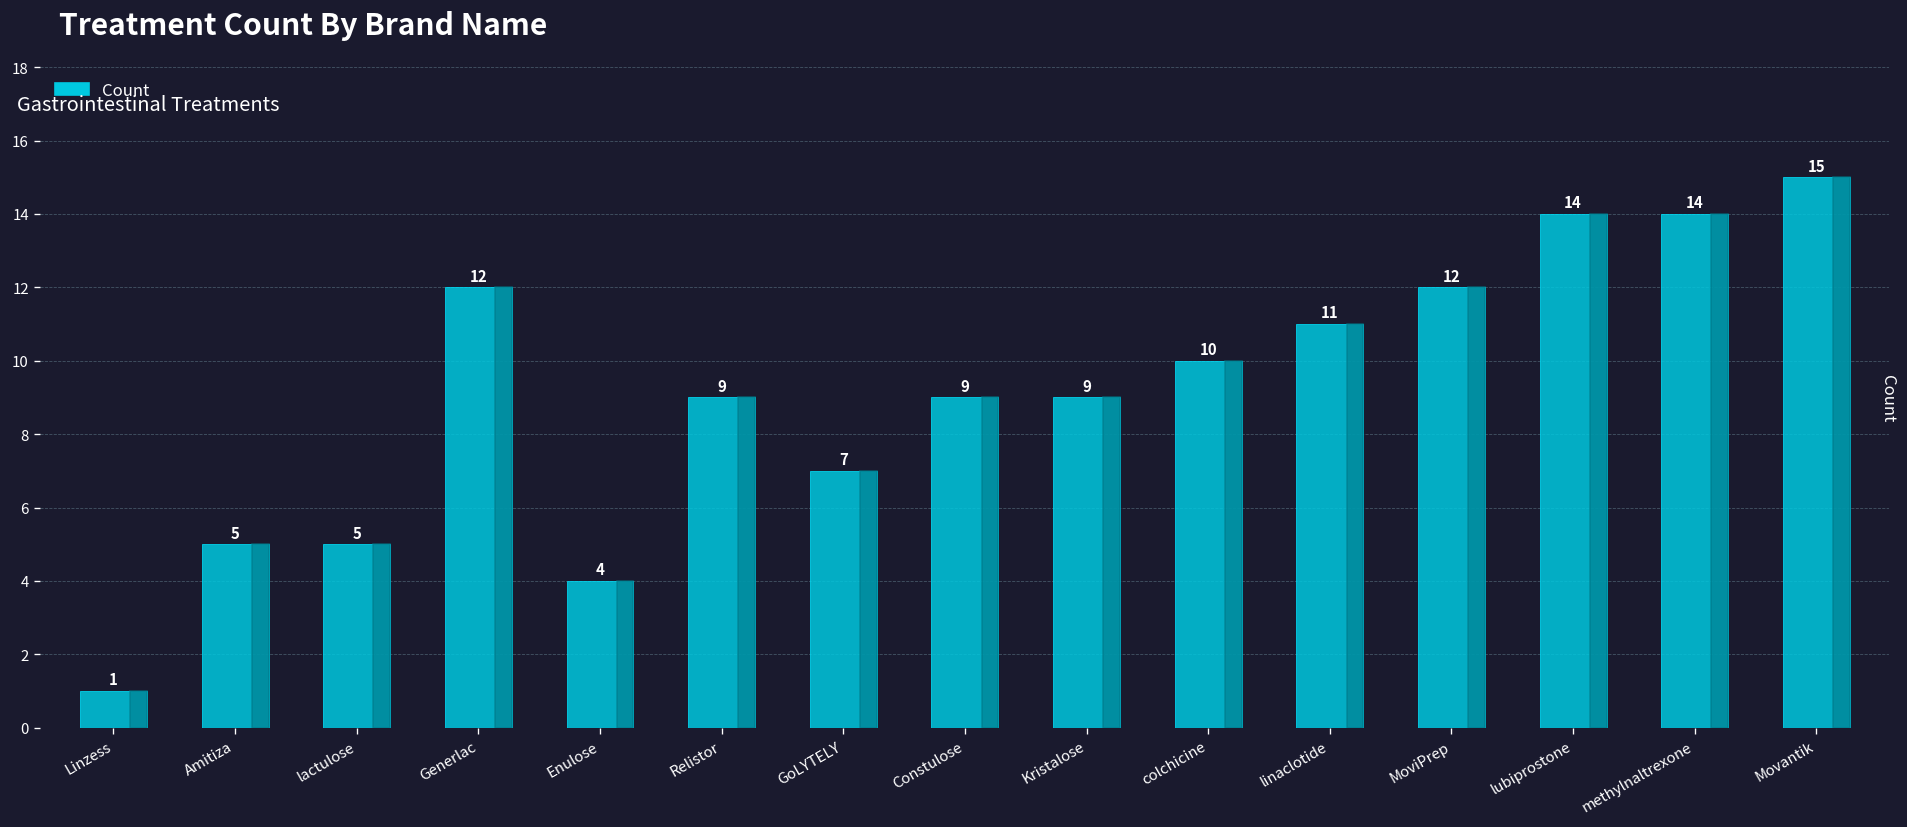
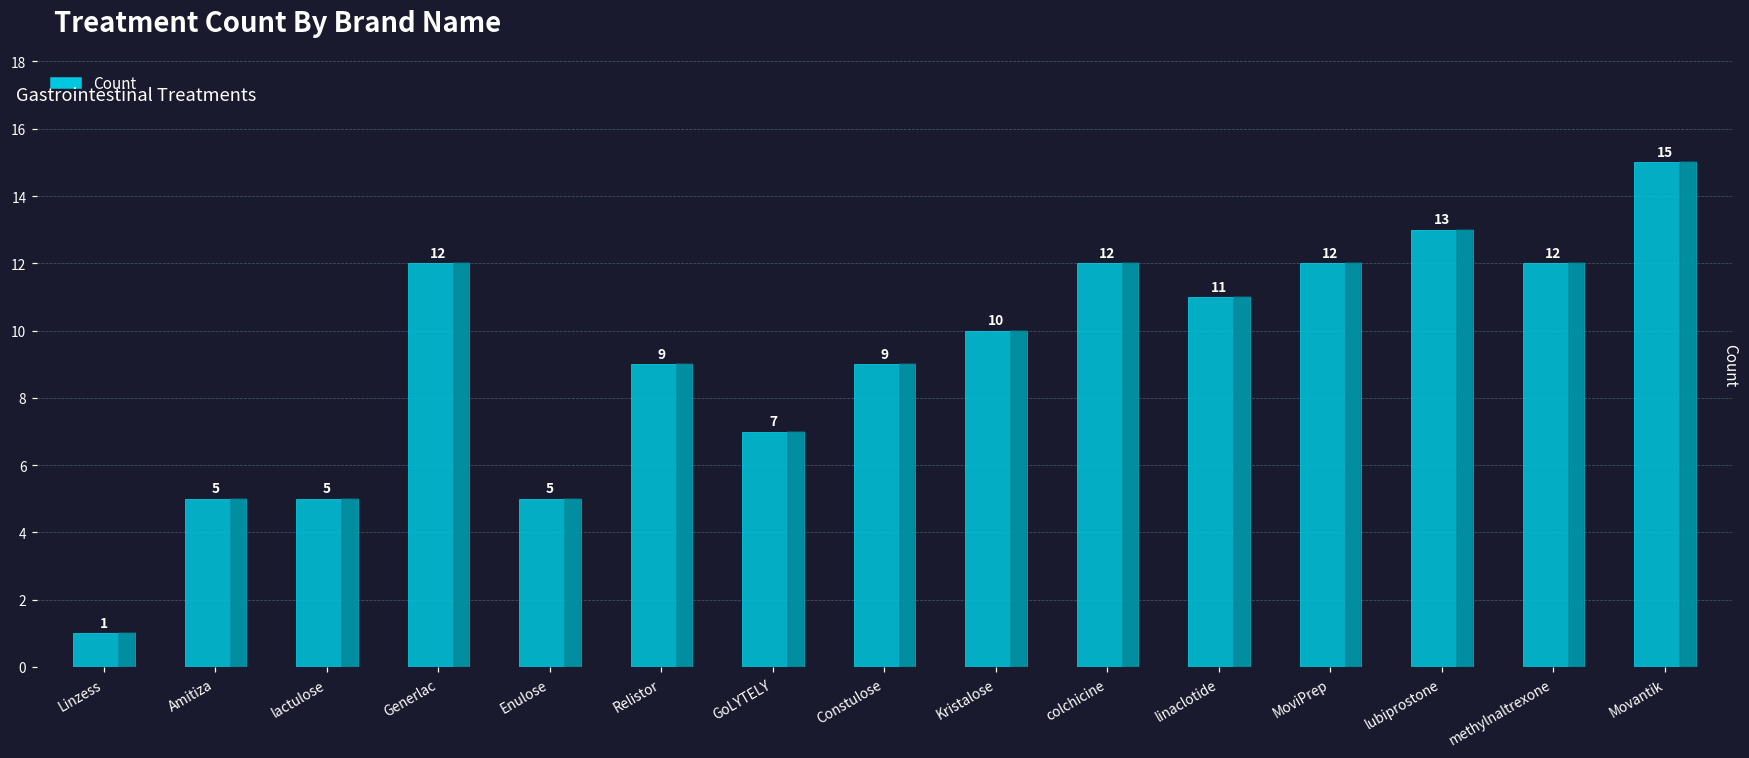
  {
    "Linzess": 1,
    "Amitiza": 5,
    "lactulose": 5,
    "Generlac": 12,
-   "Enulose": 4,
+   "Enulose": 5,
    "Relistor": 9,
    "GoLYTELY": 7,
    "Constulose": 9,
-   "Kristalose": 9,
-   "colchicine": 10,
+   "Kristalose": 10,
+   "colchicine": 12,
    "linaclotide": 11,
    "MoviPrep": 12,
-   "lubiprostone": 14,
-   "methylnaltrexone": 14,
+   "lubiprostone": 13,
+   "methylnaltrexone": 12,
    "Movantik": 15
  }
